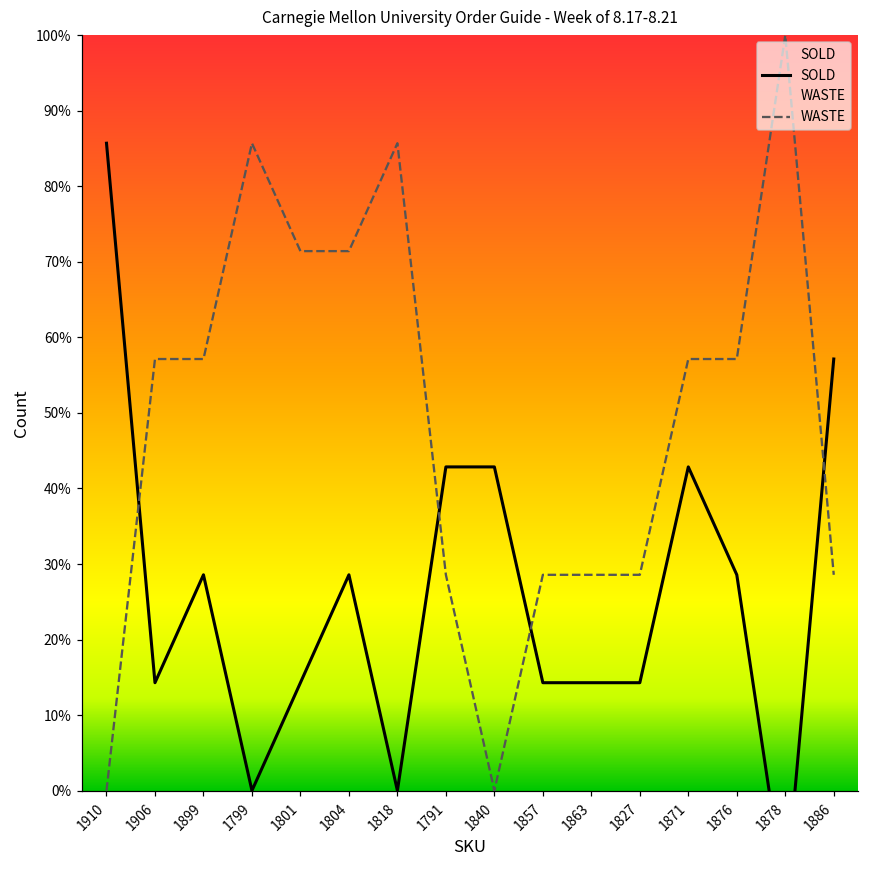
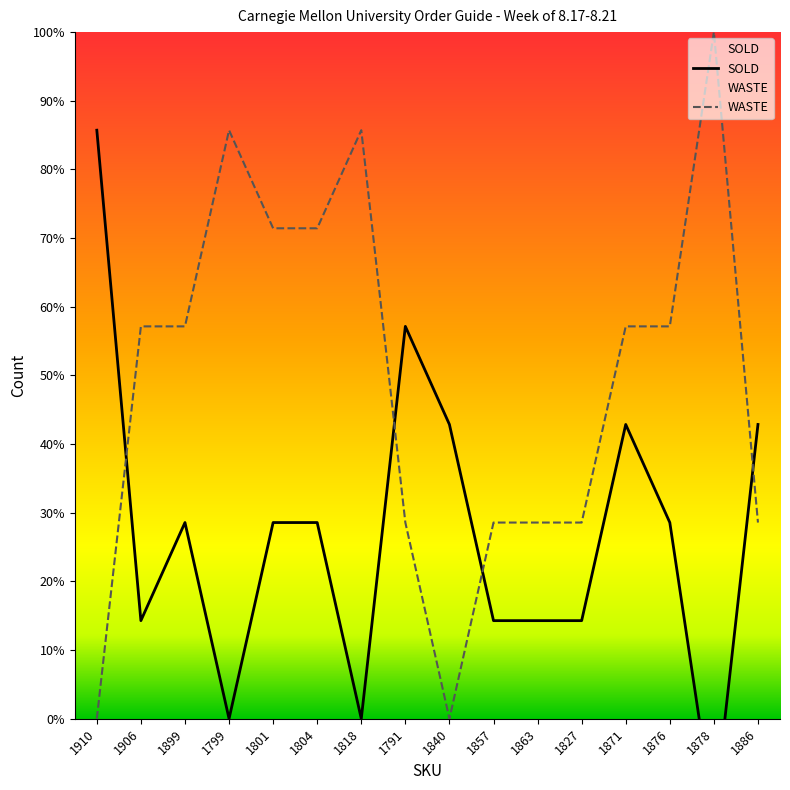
  {
    "SOLD": {
-     "1801": "14%",
-     "1791": "43%",
-     "1886": "57%"
+     "1801": "29%",
+     "1791": "57%",
+     "1886": "43%"
    }
  }
